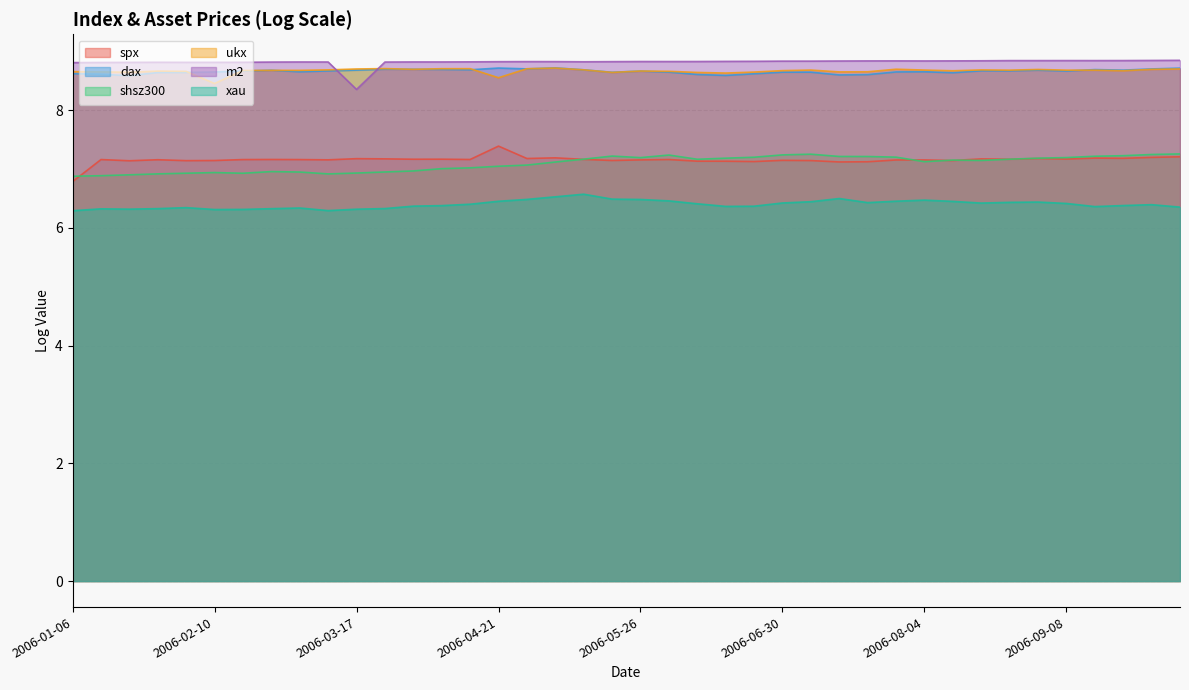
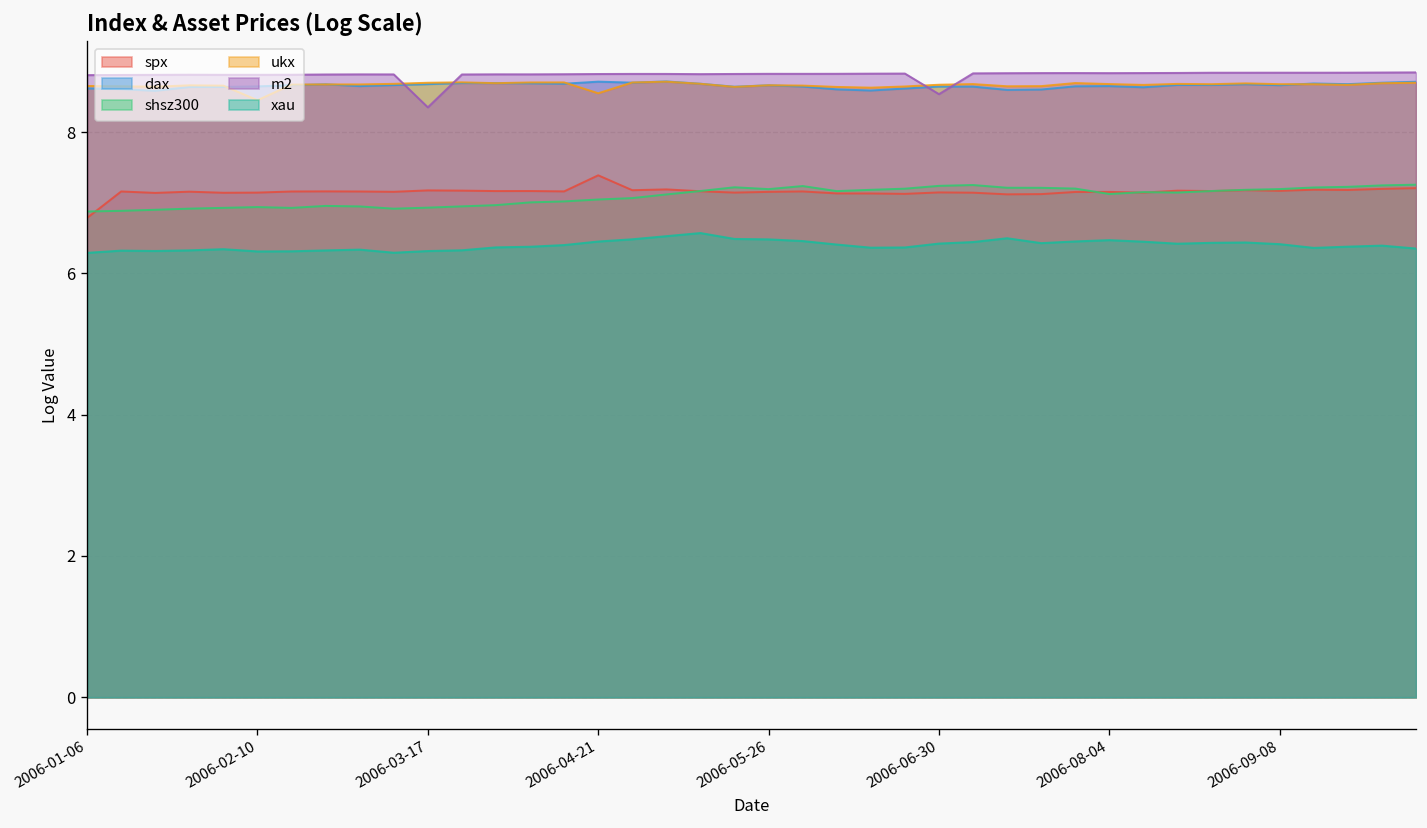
  {
    "spx": {
      "2006-01-06": 6.8,
      "2006-02-10": 7.1,
      "2006-03-17": 7.2,
      "2006-04-21": 7.4,
      "2006-06-30": 7.1
    },
    "ukx": {
      "2006-04-21": 8.6
    },
    "m2": {
      "2006-01-06": 8.8,
      "2006-03-17": 8.4,
      "2006-04-21": 8.8,
      "2006-05-26": 8.8,
-     "2006-06-30": 8.8,
+     "2006-06-30": 8.5,
      "2006-08-04": 8.8,
      "2006-09-08": 8.8
    }
  }
